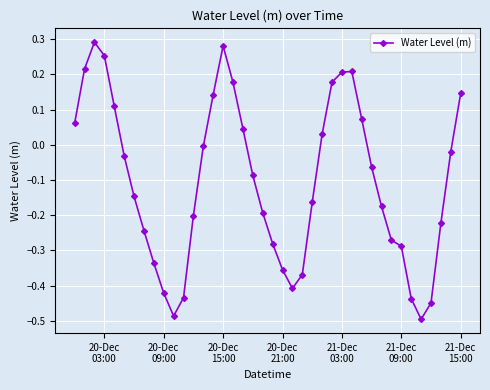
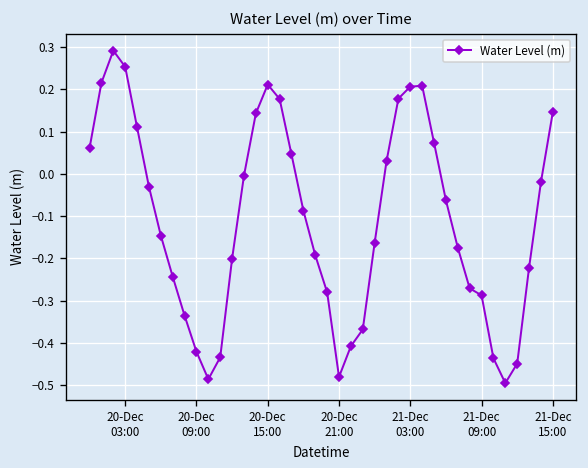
  {
    "20-Dec 03:00": 0.25,
    "20-Dec 09:00": -0.42,
-   "20-Dec 15:00": 0.28,
-   "20-Dec 21:00": -0.35,
+   "20-Dec 15:00": 0.21,
+   "20-Dec 21:00": -0.48,
    "21-Dec 03:00": 0.21,
    "21-Dec 09:00": -0.29,
    "21-Dec 15:00": 0.15
  }
